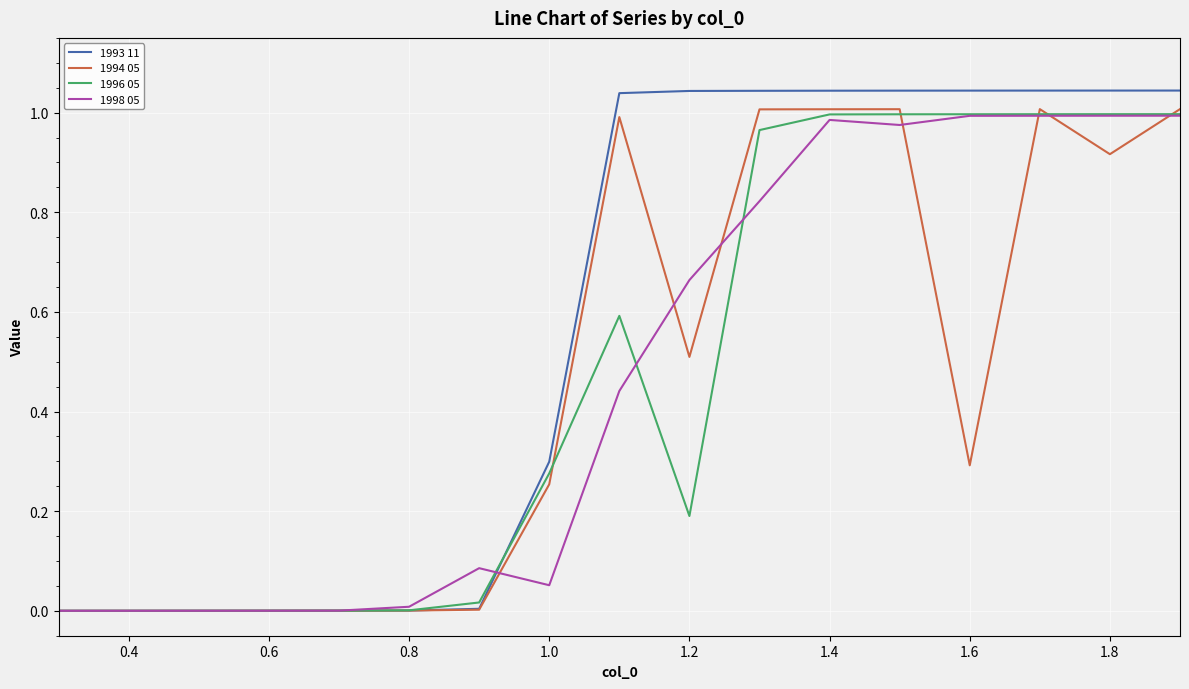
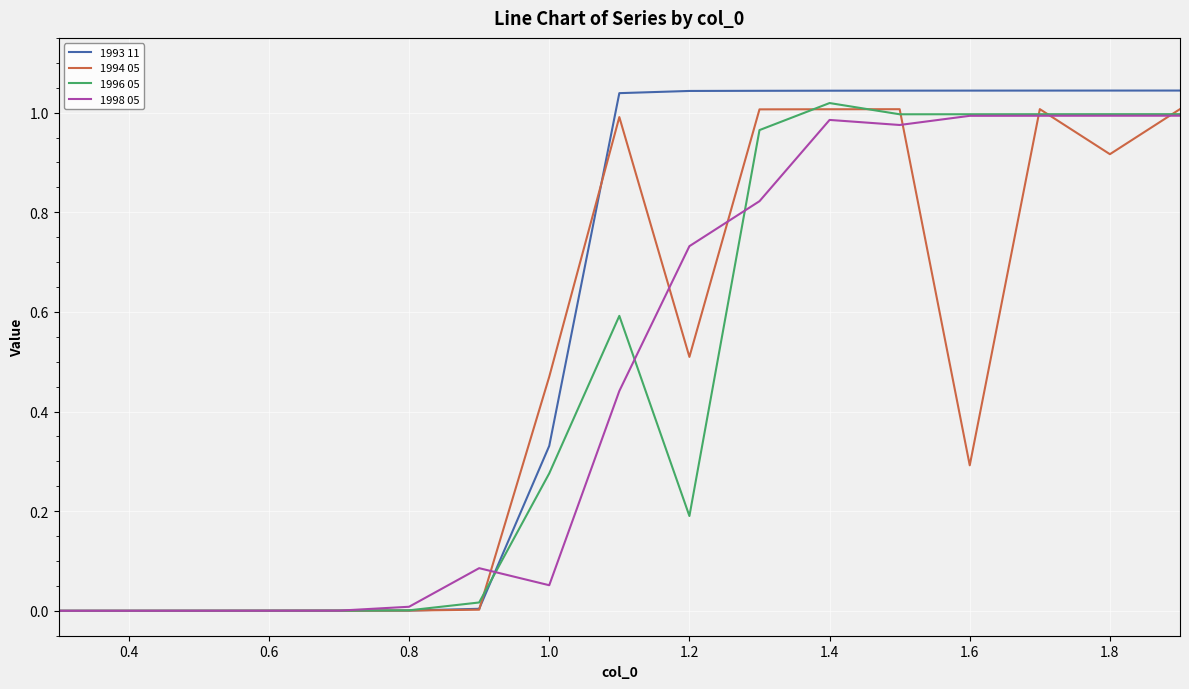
  {
    "1993 11": {
-     "1.0": 0.30,
+     "1.0": 0.33,
      "1.2": 1.04,
      "1.4": 1.04,
      "1.6": 1.04,
      "1.8": 1.04
    },
    "1994 05": {
-     "1.0": 0.25,
+     "1.0": 0.47,
      "1.2": 0.51,
      "1.4": 1.01,
      "1.6": 0.29,
      "1.8": 0.92
    },
    "1996 05": {
      "1.0": 0.28,
      "1.2": 0.19,
-     "1.4": 1.00
+     "1.4": 1.02
    },
    "1998 05": {
      "0.8": 0.01,
      "1.0": 0.05,
-     "1.2": 0.66,
+     "1.2": 0.73,
      "1.4": 0.99
    }
  }
